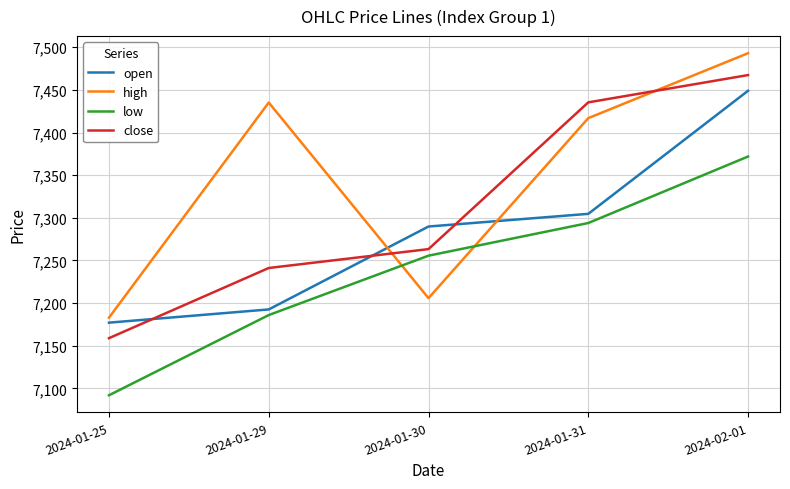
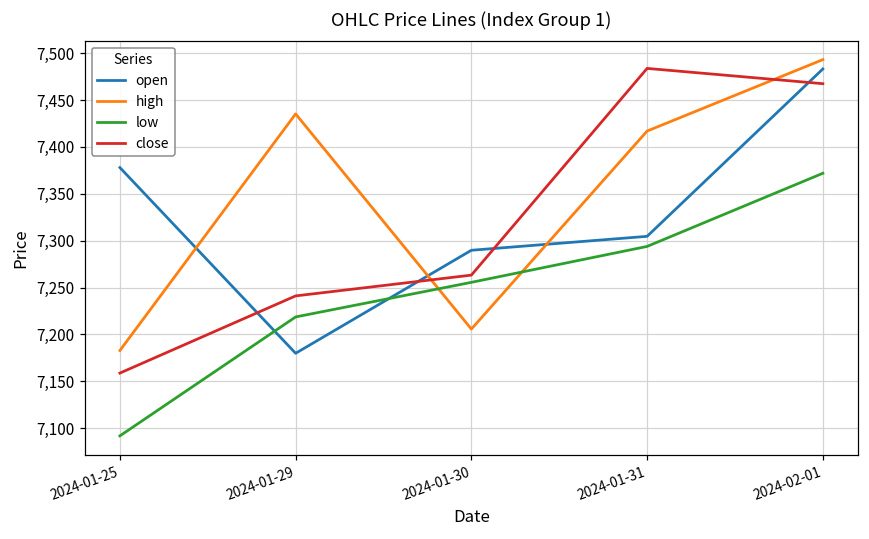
  {
    "open": {
-     "2024-01-25": "7,180",
-     "2024-01-29": "7,190",
+     "2024-01-25": "7,380",
+     "2024-01-29": "7,180",
      "2024-01-30": "7,290",
      "2024-01-31": "7,300",
-     "2024-02-01": "7,450"
+     "2024-02-01": "7,480"
    },
    "high": {
      "2024-01-25": "7,180",
      "2024-01-29": "7,440",
      "2024-01-30": "7,210",
      "2024-01-31": "7,420",
      "2024-02-01": "7,490"
    },
    "low": {
      "2024-01-25": "7,090",
-     "2024-01-29": "7,190",
+     "2024-01-29": "7,220",
      "2024-01-30": "7,260",
      "2024-01-31": "7,290",
      "2024-02-01": "7,370"
    },
    "close": {
      "2024-01-25": "7,160",
      "2024-01-29": "7,240",
      "2024-01-30": "7,260",
-     "2024-01-31": "7,440",
+     "2024-01-31": "7,480",
      "2024-02-01": "7,470"
    }
  }
